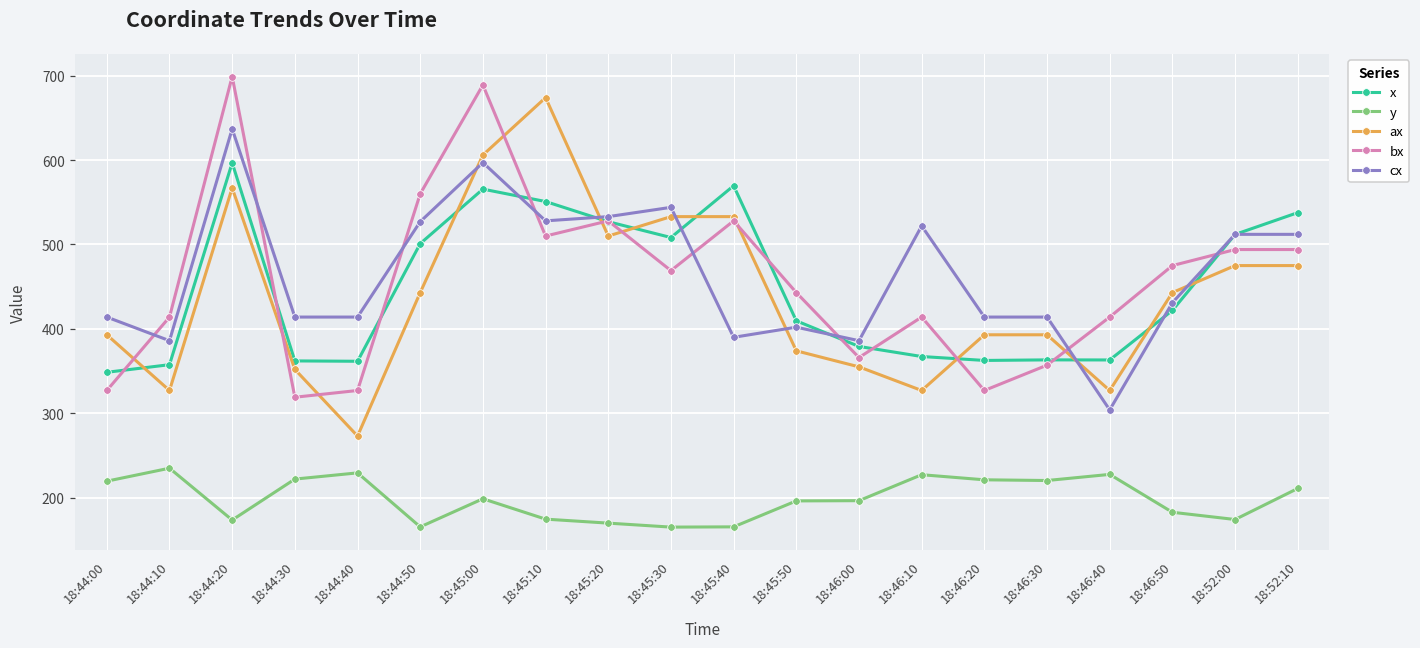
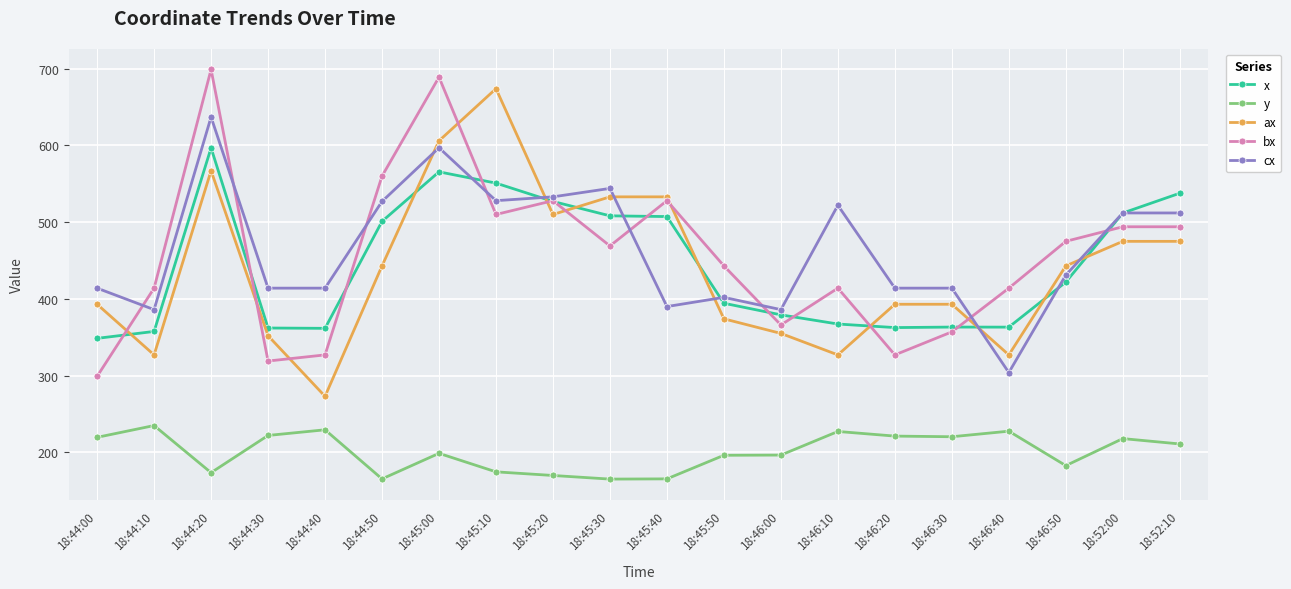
  {
    "x": {
      "18:44:00": 350,
      "18:44:10": 360,
      "18:44:20": 600,
      "18:44:30": 360,
      "18:44:40": 360,
      "18:44:50": 500,
      "18:45:00": 570,
      "18:45:10": 550,
      "18:45:30": 510,
-     "18:45:40": 570,
-     "18:45:50": 410,
+     "18:45:40": 510,
+     "18:45:50": 390,
      "18:46:00": 380,
      "18:46:10": 370,
      "18:46:20": 360,
      "18:46:30": 360,
      "18:46:40": 360,
      "18:46:50": 420,
      "18:52:10": 540
    },
    "y": {
      "18:44:00": 220,
      "18:44:10": 230,
      "18:44:20": 170,
      "18:44:30": 220,
      "18:44:40": 230,
      "18:44:50": 170,
      "18:45:00": 200,
      "18:45:10": 170,
      "18:45:20": 170,
      "18:45:30": 170,
      "18:45:40": 170,
      "18:45:50": 200,
      "18:46:00": 200,
      "18:46:10": 230,
      "18:46:20": 220,
      "18:46:30": 220,
      "18:46:40": 230,
      "18:46:50": 180,
-     "18:52:00": 170,
+     "18:52:00": 220,
      "18:52:10": 210
    },
    "ax": {
      "18:44:00": 390,
      "18:44:10": 330,
      "18:44:20": 570,
      "18:44:30": 350,
      "18:44:40": 270,
      "18:44:50": 440,
      "18:45:00": 610,
      "18:45:10": 670,
      "18:45:20": 510,
      "18:45:30": 530,
      "18:45:40": 530,
      "18:45:50": 370,
      "18:46:00": 360,
      "18:46:10": 330,
      "18:46:20": 390,
      "18:46:30": 390,
      "18:46:40": 330,
      "18:46:50": 440,
      "18:52:00": 480,
      "18:52:10": 480
    },
    "bx": {
-     "18:44:00": 330,
+     "18:44:00": 300,
      "18:44:10": 410,
      "18:44:20": 700,
      "18:44:30": 320,
      "18:44:40": 330,
      "18:44:50": 560,
      "18:45:00": 690,
      "18:45:10": 510,
      "18:45:30": 470,
      "18:45:40": 530,
      "18:45:50": 440,
      "18:46:00": 370,
      "18:46:10": 410,
      "18:46:20": 330,
      "18:46:30": 360,
      "18:46:40": 410,
      "18:46:50": 480,
      "18:52:00": 490,
      "18:52:10": 490
    },
    "cx": {
      "18:44:00": 410,
      "18:44:10": 390,
      "18:44:20": 640,
      "18:44:30": 410,
      "18:44:40": 410,
      "18:44:50": 530,
      "18:45:00": 600,
      "18:45:10": 530,
      "18:45:20": 530,
      "18:45:30": 540,
      "18:45:40": 390,
      "18:45:50": 400,
      "18:46:00": 390,
      "18:46:10": 520,
      "18:46:20": 410,
      "18:46:30": 410,
      "18:46:40": 300,
      "18:46:50": 430,
      "18:52:10": 510
    }
  }
